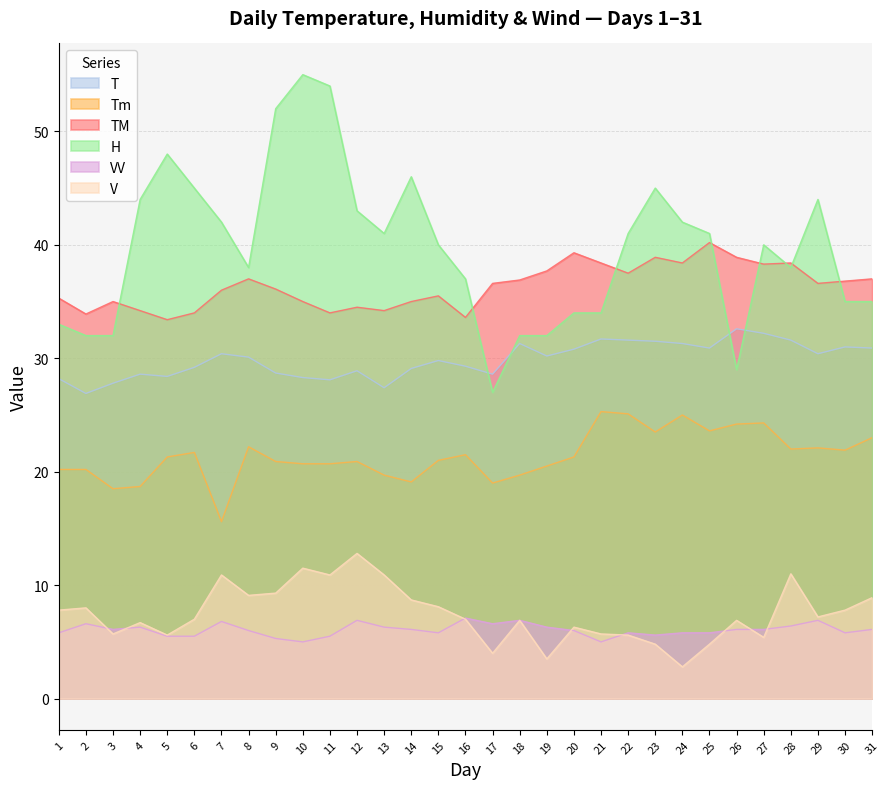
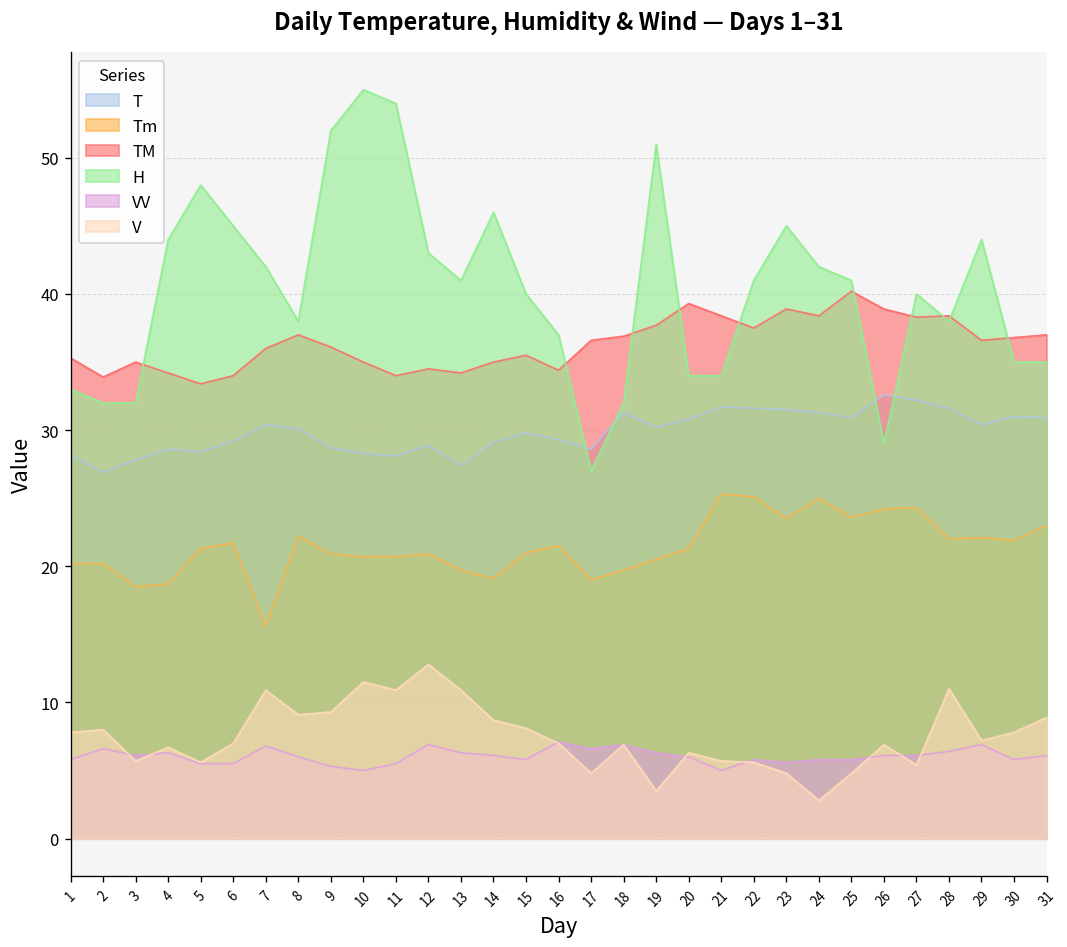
  {
    "Tm": {
      "1": 20.2,
      "2": 20.2,
      "3": 18.5,
      "4": 18.7,
      "5": 21.3,
      "6": 21.7,
      "7": 15.6,
      "8": 22.2,
      "9": 20.9,
      "10": 20.7,
      "11": 20.7,
      "12": 20.9,
      "13": 19.7,
      "14": 19.1,
      "15": 21.0,
      "16": 21.5,
      "17": 19.0,
      "18": 19.7,
      "19": 20.5,
      "20": 21.3,
      "21": 25.3,
      "22": 25.1,
      "23": 23.5,
      "24": 25.0,
      "25": 23.6,
      "26": 24.2,
      "27": 24.3,
      "28": 22.0,
      "29": 22.1,
      "30": 21.9,
      "31": 23.0
    },
    "TM": {
      "1": 35.3,
      "2": 33.9,
      "3": 35.0,
      "4": 34.2,
      "5": 33.4,
      "6": 34.0,
      "7": 36.0,
      "8": 37.0,
      "9": 36.1,
      "10": 35.0,
      "11": 34.0,
      "12": 34.5,
      "13": 34.2,
      "14": 35.0,
      "15": 35.5,
-     "16": 33.6,
+     "16": 34.4,
      "17": 36.6,
      "18": 36.9,
      "19": 37.7,
      "20": 39.3,
      "21": 38.4,
      "22": 37.5,
      "23": 38.9,
      "24": 38.4,
      "25": 40.2,
      "26": 38.9,
      "27": 38.3,
      "28": 38.4,
      "29": 36.6,
      "30": 36.8,
      "31": 37.0
    },
    "H": {
      "1": 33,
      "2": 32,
      "3": 32,
      "4": 44,
      "5": 48,
      "6": 45,
      "7": 42,
      "8": 38,
      "9": 52,
      "10": 55,
      "11": 54,
      "12": 43,
      "13": 41,
      "14": 46,
      "15": 40,
      "16": 37,
      "17": 27,
      "18": 32,
-     "19": 32,
+     "19": 51,
      "20": 34,
      "21": 34,
      "22": 41,
      "23": 45,
      "24": 42,
      "25": 41,
      "26": 29,
      "27": 40,
      "28": 38,
      "29": 44,
      "30": 35,
      "31": 35
    },
    "V": {
      "1": 7.8,
      "2": 8.0,
      "3": 5.7,
      "4": 6.7,
      "6": 7.0,
      "7": 10.9,
      "8": 9.1,
      "9": 9.3,
      "10": 11.5,
      "11": 10.9,
      "12": 12.8,
      "13": 10.9,
      "14": 8.7,
      "15": 8.1,
-     "17": 4.0,
+     "17": 4.8,
      "19": 3.5,
      "20": 6.3,
      "21": 5.7,
      "23": 4.8,
      "24": 2.8,
      "25": 4.8,
      "26": 6.9,
      "27": 5.4,
      "28": 11.0,
      "29": 7.2,
      "30": 7.8,
      "31": 8.9
    }
  }
